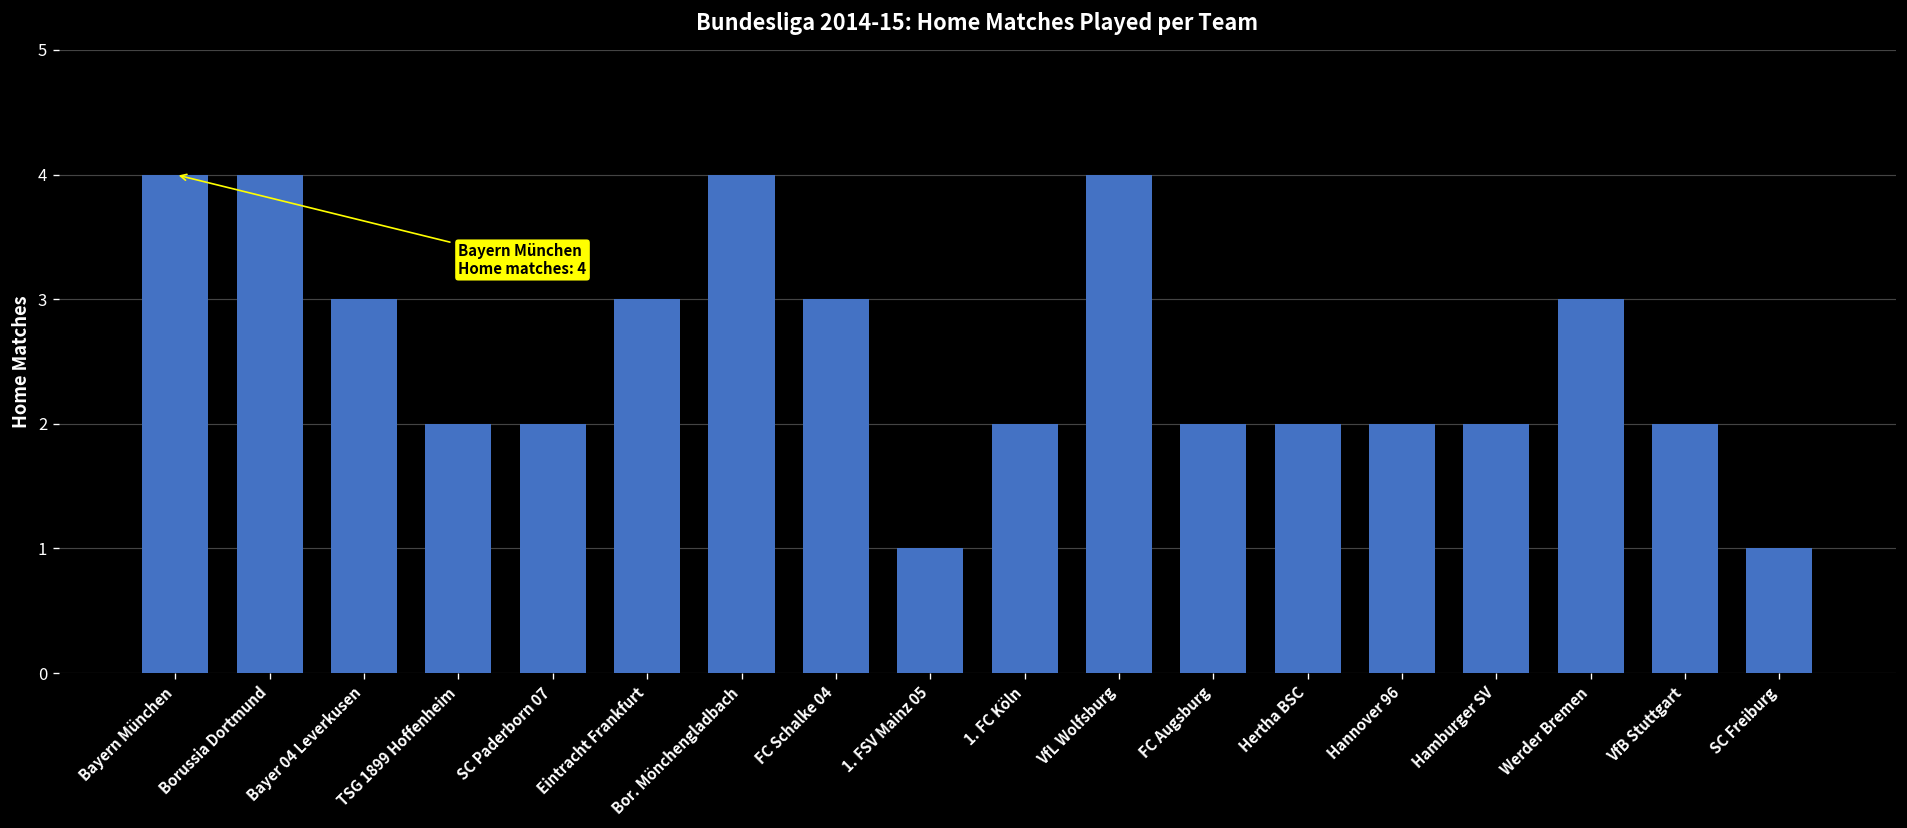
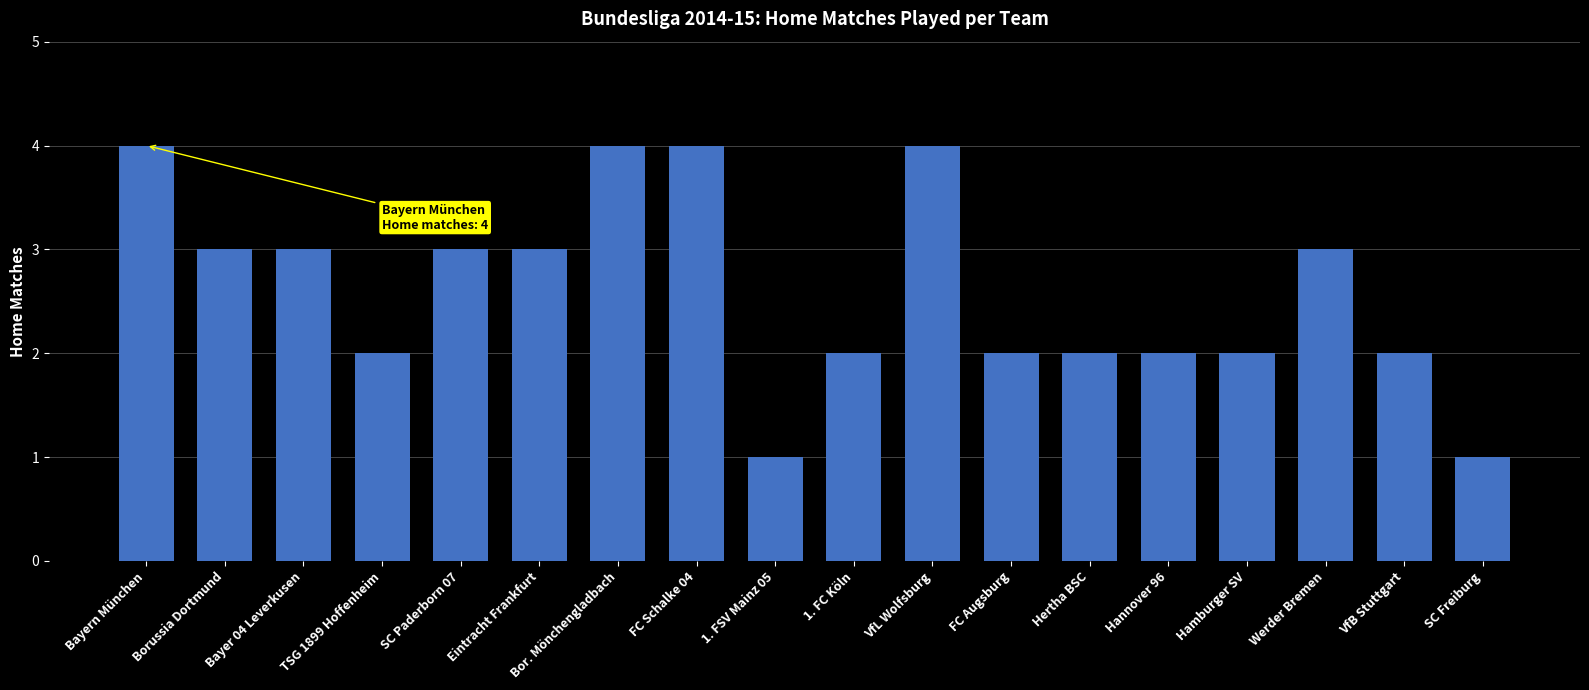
  {
    "Bayern München": 4,
-   "Borussia Dortmund": 4,
+   "Borussia Dortmund": 3,
    "Bayer 04 Leverkusen": 3,
    "TSG 1899 Hoffenheim": 2,
-   "SC Paderborn 07": 2,
+   "SC Paderborn 07": 3,
    "Eintracht Frankfurt": 3,
    "Bor. Mönchengladbach": 4,
-   "FC Schalke 04": 3,
+   "FC Schalke 04": 4,
    "1. FSV Mainz 05": 1,
    "1. FC Köln": 2,
    "VfL Wolfsburg": 4,
    "FC Augsburg": 2,
    "Hertha BSC": 2,
    "Hannover 96": 2,
    "Hamburger SV": 2,
    "Werder Bremen": 3,
    "VfB Stuttgart": 2,
    "SC Freiburg": 1
  }
